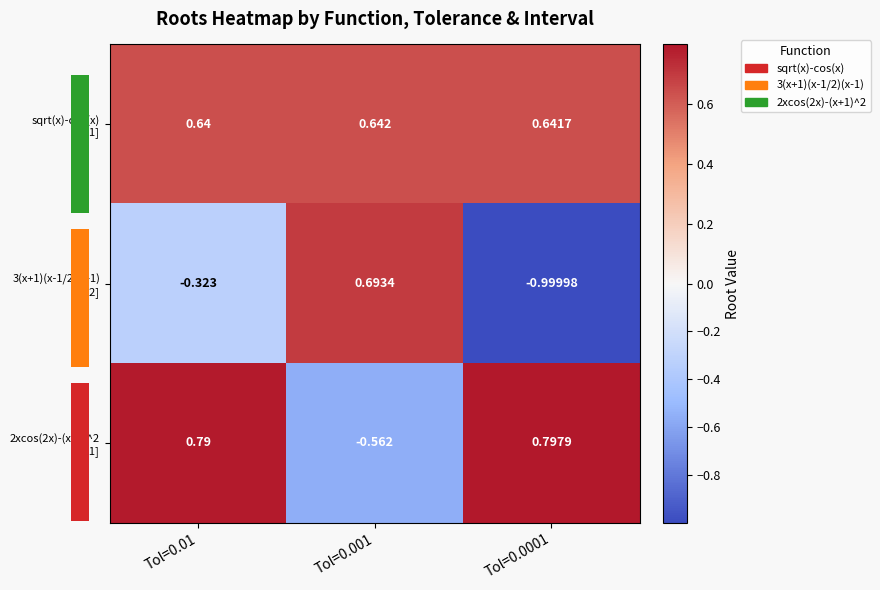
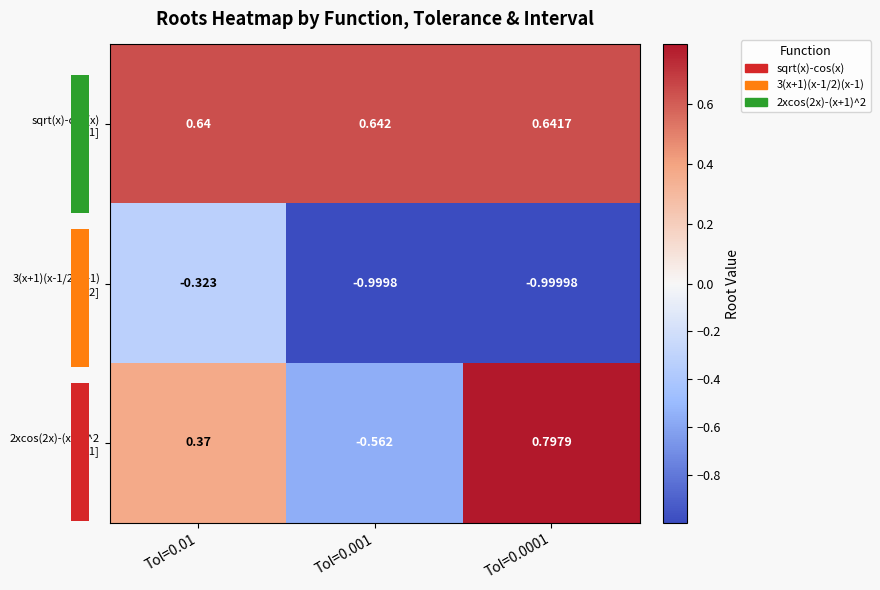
  {
    "Roots Heatmap by Function, Tolerance & Interval": {
      "3(x+1)(x-1/2)(x-1) [-2,2]": {
        "Tol=0.01": -0.323,
-       "Tol=0.001": 0.6934,
+       "Tol=0.001": -0.9998,
        "Tol=0.0001": -0.99998
      },
      "2xcos(2x)-(x+1)^2 [-1,1]": {
-       "Tol=0.01": 0.79,
+       "Tol=0.01": 0.37,
        "Tol=0.001": -0.562,
        "Tol=0.0001": 0.7979
      }
    }
  }
